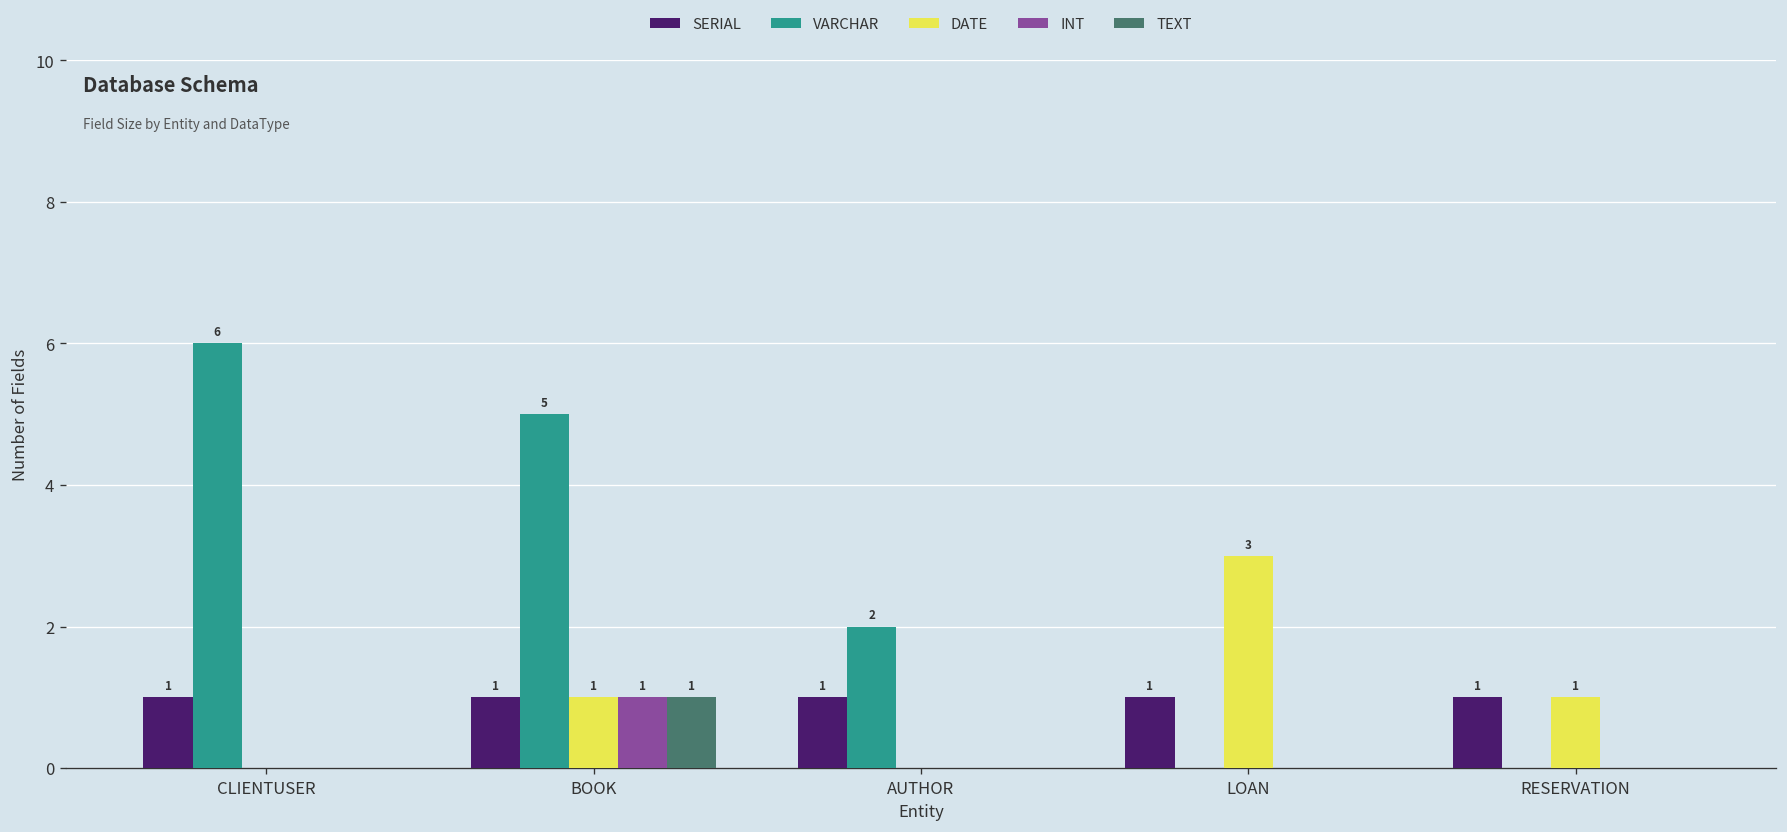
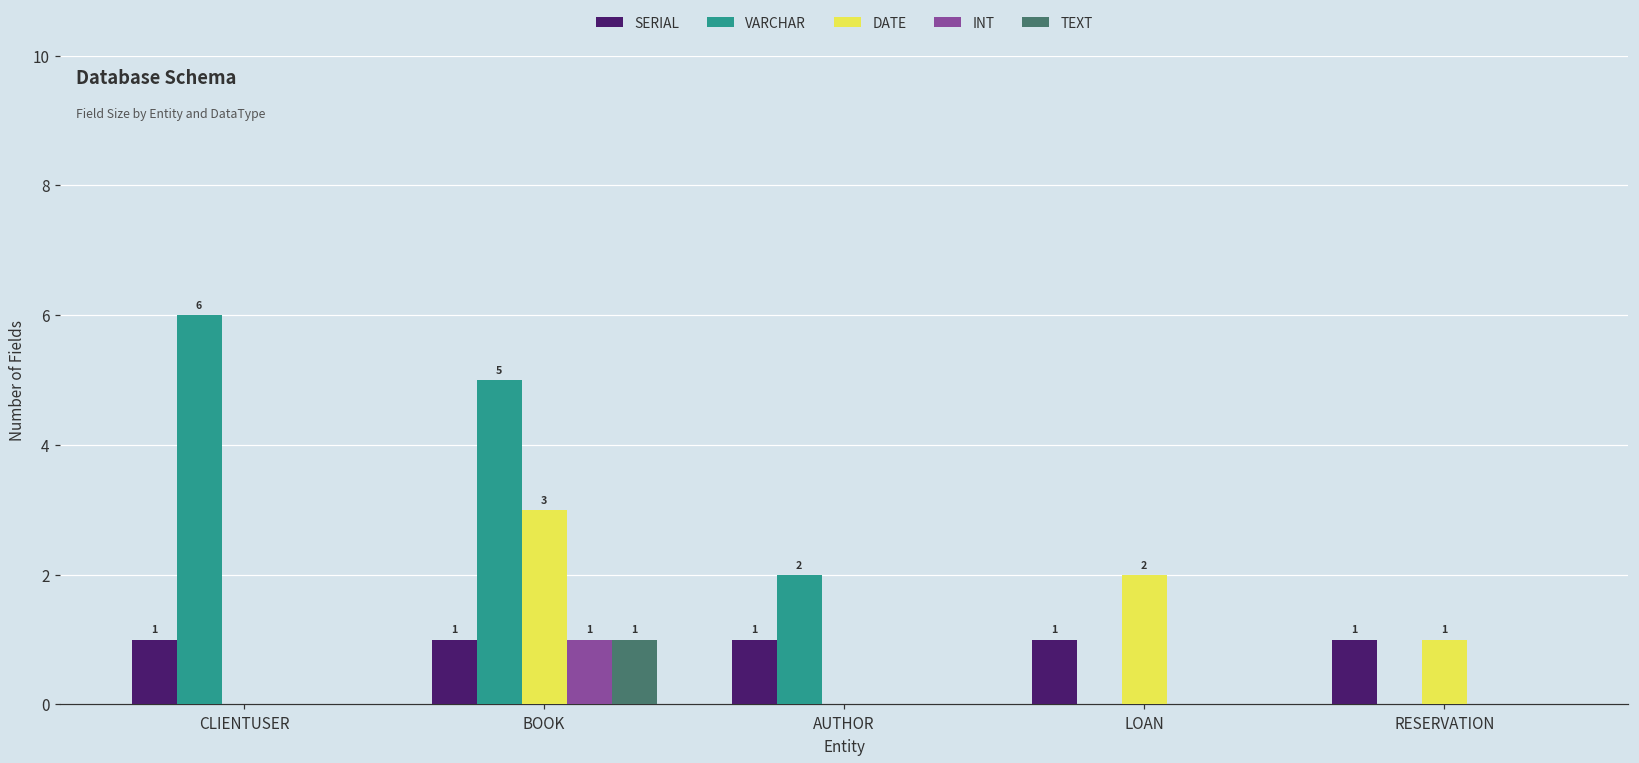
  {
    "SERIAL": {
      "CLIENTUSER": 1,
      "BOOK": 1,
      "AUTHOR": 1,
      "LOAN": 1,
      "RESERVATION": 1
    },
    "DATE": {
-     "BOOK": 1,
-     "LOAN": 3,
+     "BOOK": 3,
+     "LOAN": 2,
      "RESERVATION": 1
    },
    "INT": {
      "BOOK": 1
    }
  }
